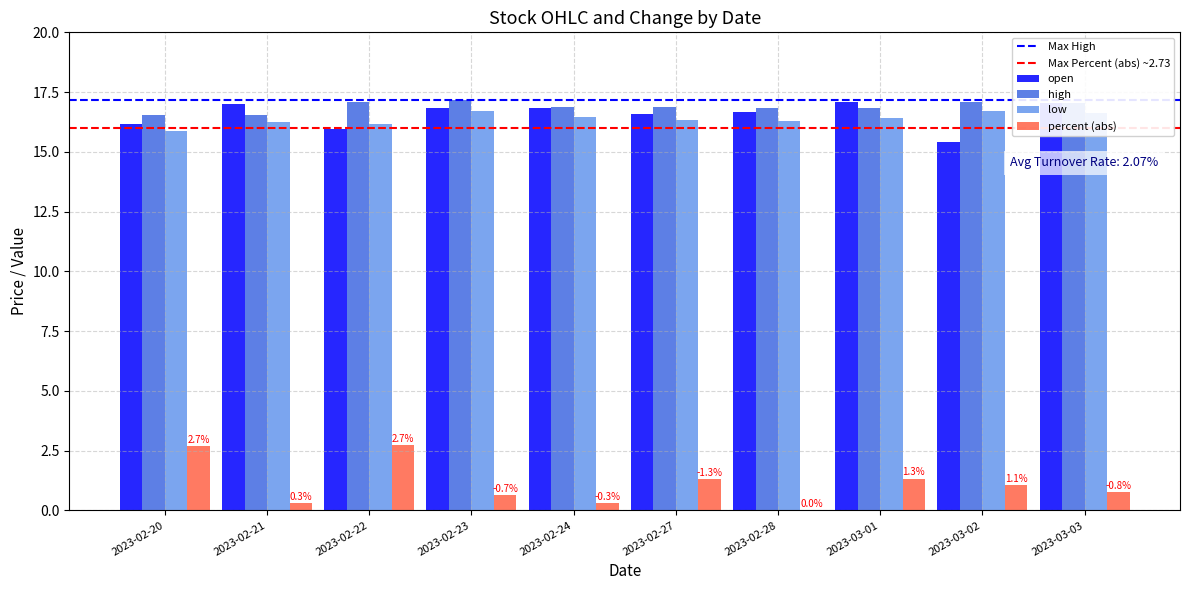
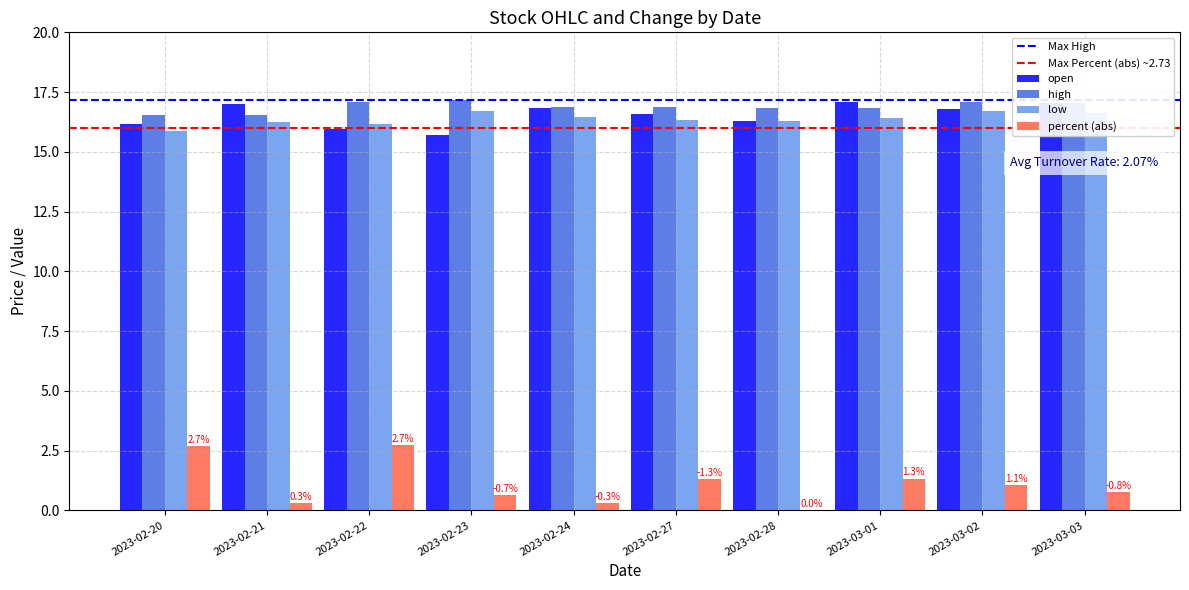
  {
    "open": {
      "2023-02-20": "16.2",
      "2023-02-21": "17.0",
      "2023-02-22": "16.0",
-     "2023-02-23": "16.9",
+     "2023-02-23": "15.7",
      "2023-02-24": "16.8",
      "2023-02-27": "16.6",
-     "2023-02-28": "16.7",
+     "2023-02-28": "16.3",
      "2023-03-01": "17.1",
-     "2023-03-02": "15.4"
+     "2023-03-02": "16.8"
    },
    "percent (abs)": {
      "2023-02-20": "2.7%",
      "2023-02-21": "0.3%",
      "2023-02-22": "2.7%",
      "2023-02-28": "0.0%",
      "2023-03-01": "1.3%",
      "2023-03-02": "1.1%"
    }
  }
